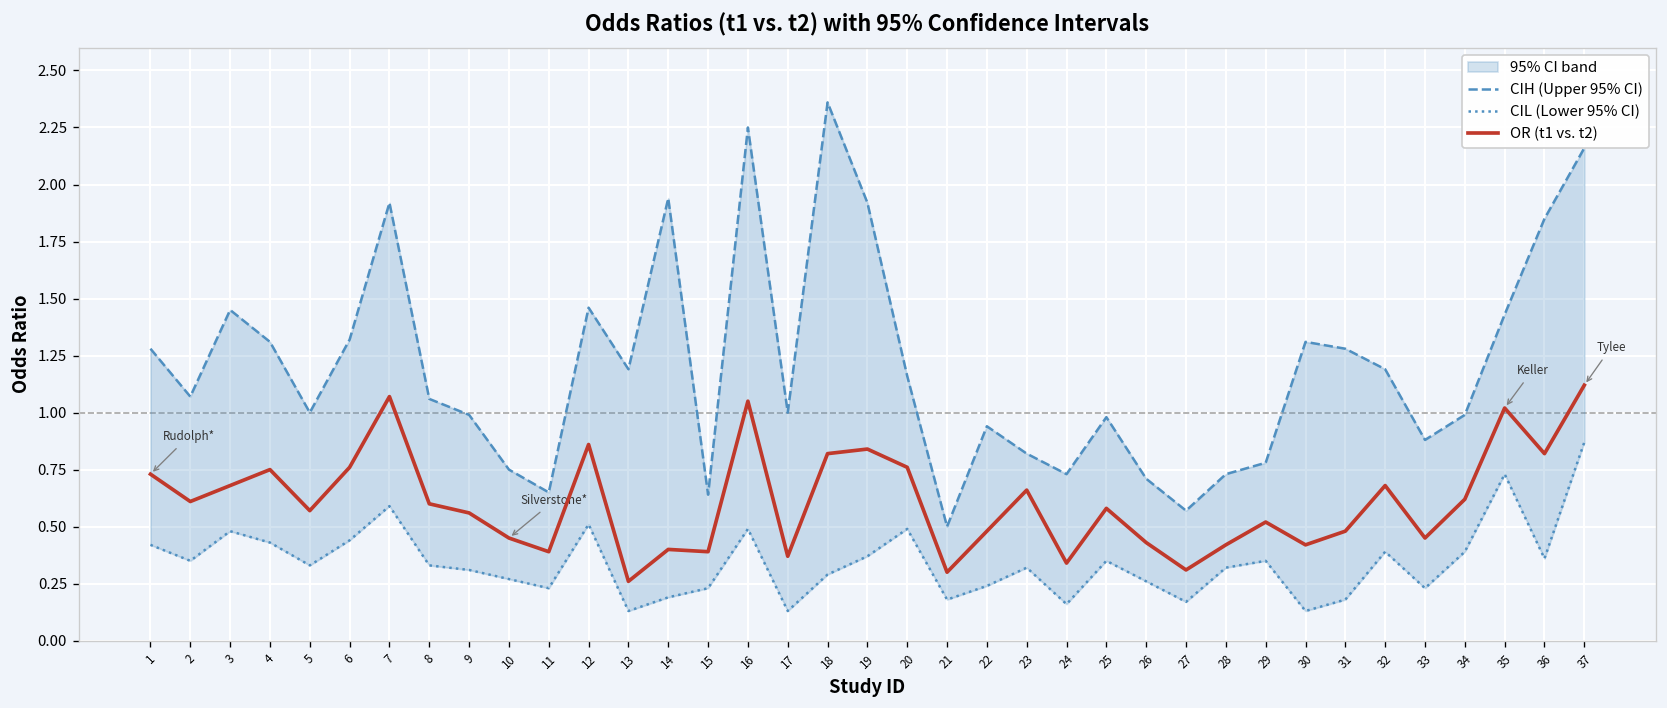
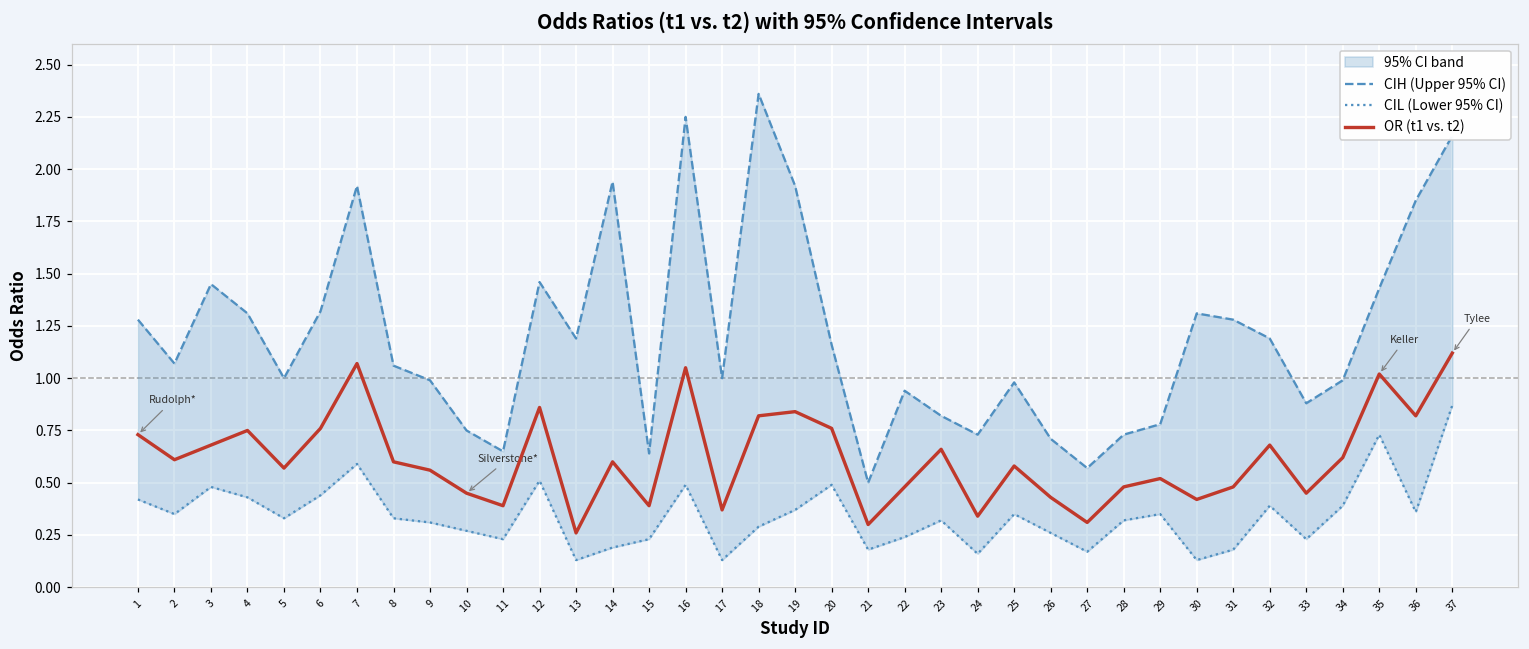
  {
    "OR (t1 vs. t2)": {
      "1": 0.73,
      "2": 0.61,
      "3": 0.68,
      "4": 0.75,
      "5": 0.57,
      "6": 0.76,
      "7": 1.07,
      "8": 0.60,
      "9": 0.56,
      "10": 0.45,
      "11": 0.39,
      "12": 0.86,
      "13": 0.26,
-     "14": 0.4,
+     "14": 0.6,
      "15": 0.39,
      "16": 1.05,
      "17": 0.37,
      "18": 0.82,
      "19": 0.84,
      "20": 0.76,
      "21": 0.30,
      "22": 0.48,
      "23": 0.66,
      "24": 0.34,
      "25": 0.58,
      "26": 0.43,
      "27": 0.31,
-     "28": 0.42,
+     "28": 0.48,
      "29": 0.52,
      "30": 0.42,
      "31": 0.48,
      "32": 0.68,
      "33": 0.45,
      "34": 0.62,
      "35": 1.02,
      "36": 0.82,
      "37": 1.12
    }
  }
